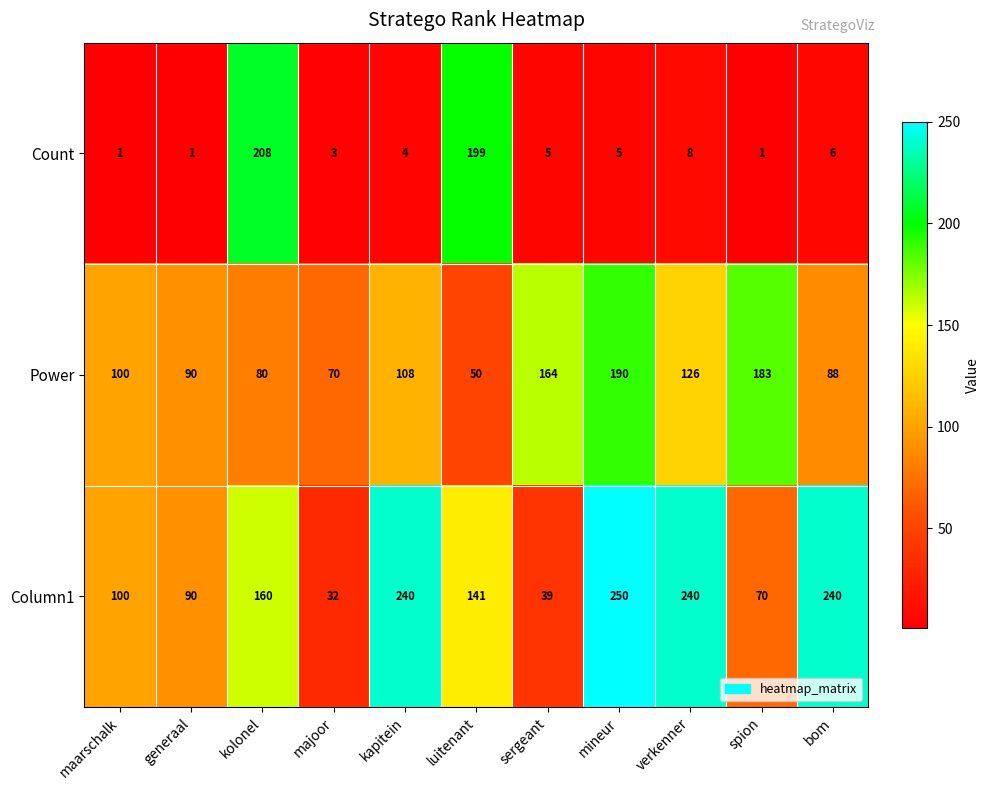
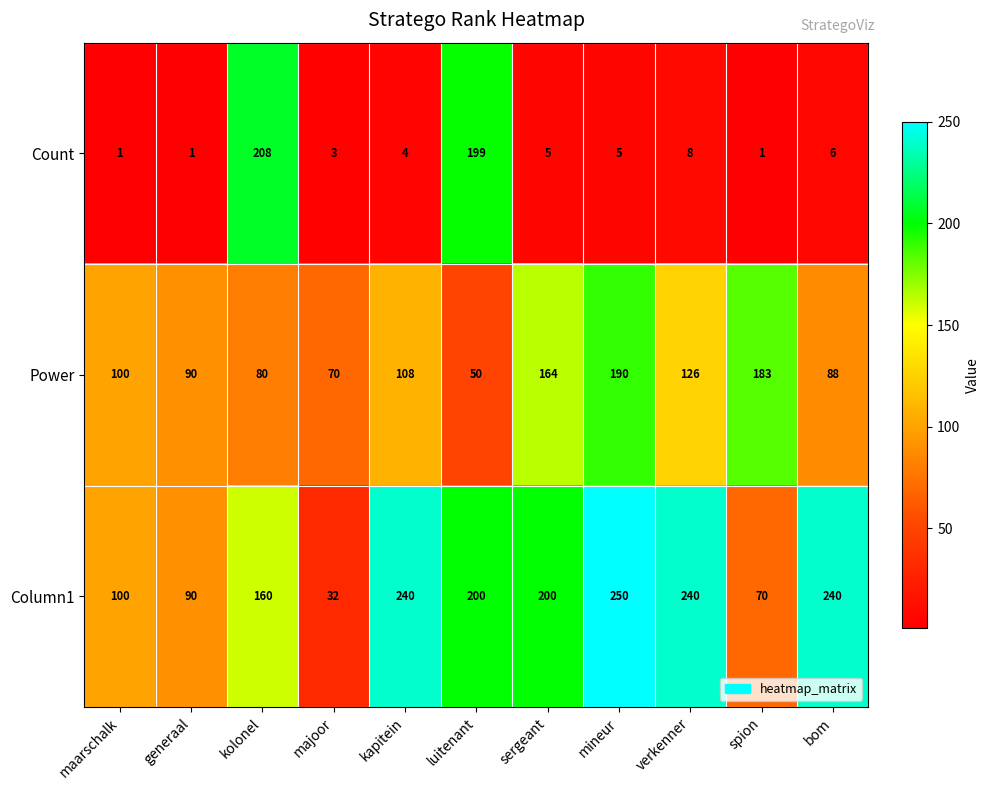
  {
    "Count": {
      "maarschalk": 1,
      "generaal": 1,
      "kolonel": 208,
      "majoor": 3,
      "kapitein": 4,
      "luitenant": 199,
      "sergeant": 5,
      "mineur": 5,
      "verkenner": 8,
      "spion": 1,
      "bom": 6
    },
    "Power": {
      "maarschalk": 100,
      "generaal": 90,
      "kolonel": 80,
      "majoor": 70,
      "kapitein": 108,
      "luitenant": 50,
      "sergeant": 164,
      "mineur": 190,
      "verkenner": 126,
      "spion": 183,
      "bom": 88
    },
    "Column1": {
      "maarschalk": 100,
      "generaal": 90,
      "kolonel": 160,
      "majoor": 32,
      "kapitein": 240,
-     "luitenant": 141,
-     "sergeant": 39,
+     "luitenant": 200,
+     "sergeant": 200,
      "mineur": 250,
      "verkenner": 240,
      "spion": 70,
      "bom": 240
    }
  }
